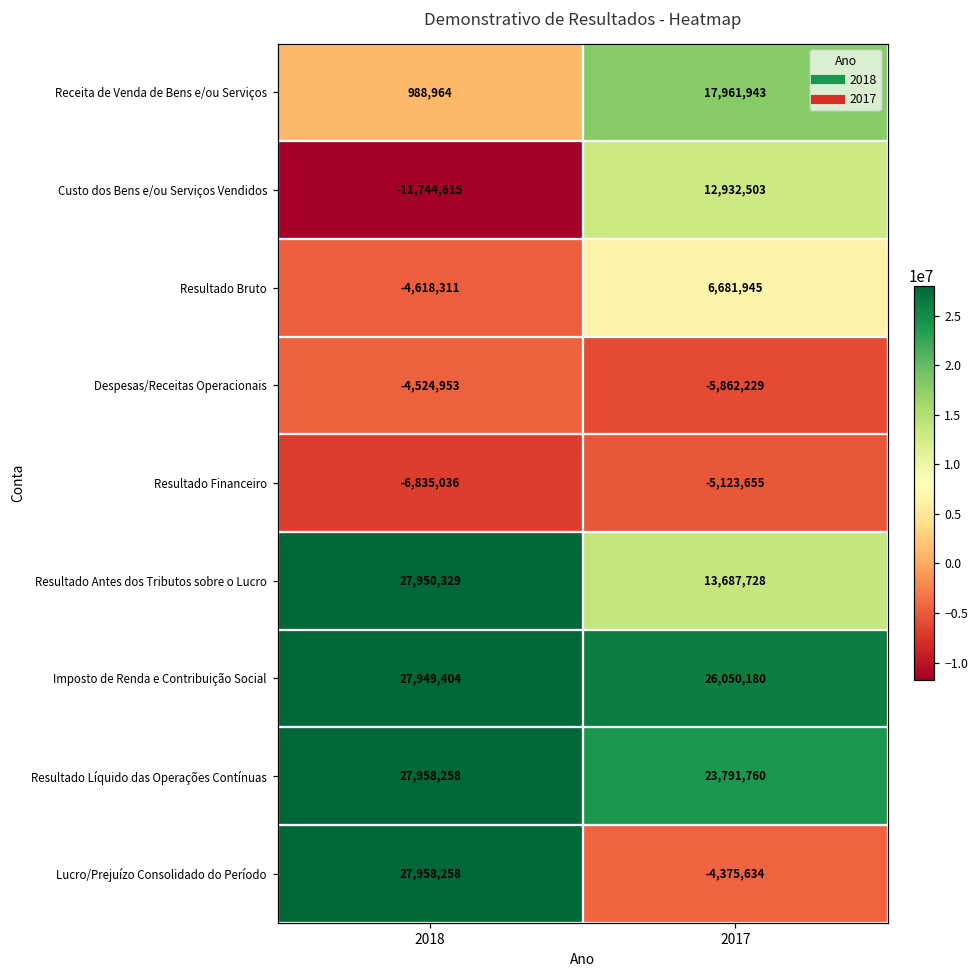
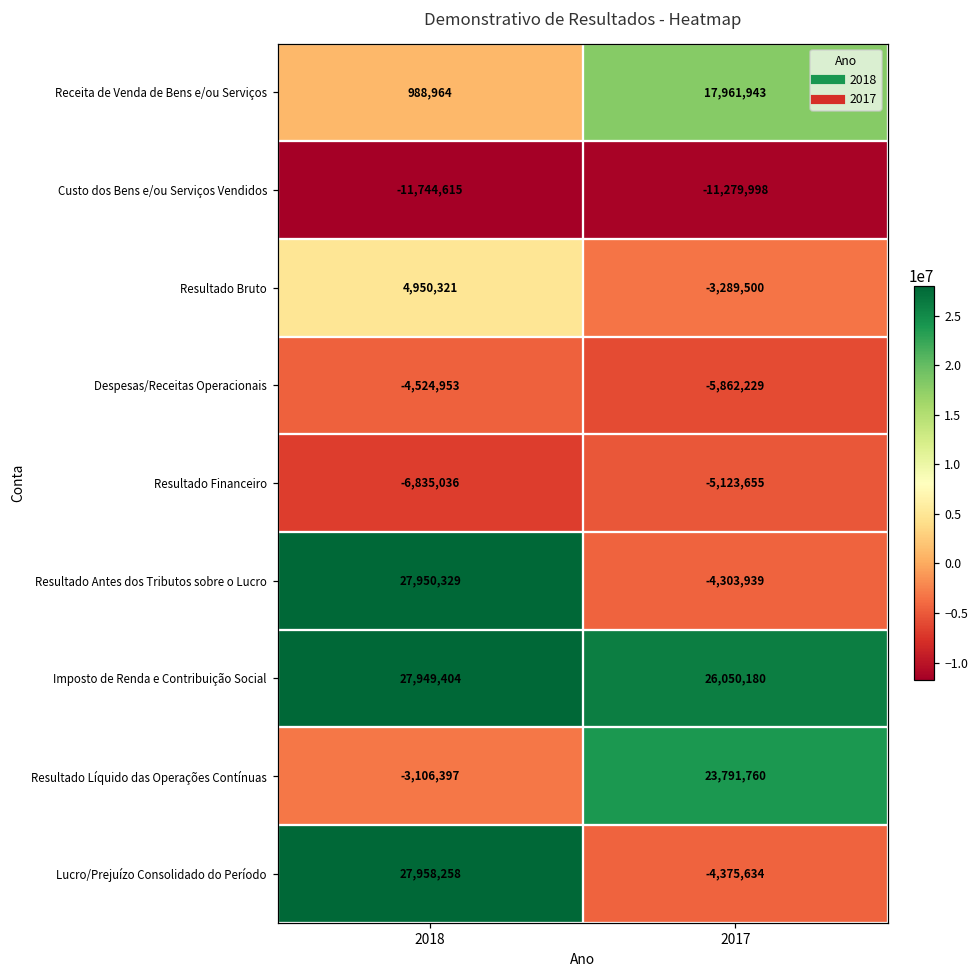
  {
    "Receita de Venda de Bens e/ou Serviços": {
      "2018": "988,964",
      "2017": "17,961,943"
    },
    "Custo dos Bens e/ou Serviços Vendidos": {
      "2018": "-11,744,615",
-     "2017": "12,932,503"
+     "2017": "-11,279,998"
    },
    "Resultado Bruto": {
-     "2018": "-4,618,311",
-     "2017": "6,681,945"
+     "2018": "4,950,321",
+     "2017": "-3,289,500"
    },
    "Despesas/Receitas Operacionais": {
      "2018": "-4,524,953",
      "2017": "-5,862,229"
    },
    "Resultado Financeiro": {
      "2018": "-6,835,036",
      "2017": "-5,123,655"
    },
    "Resultado Antes dos Tributos sobre o Lucro": {
      "2018": "27,950,329",
-     "2017": "13,687,728"
+     "2017": "-4,303,939"
    },
    "Imposto de Renda e Contribuição Social": {
      "2018": "27,949,404",
      "2017": "26,050,180"
    },
    "Resultado Líquido das Operações Contínuas": {
-     "2018": "27,958,258",
+     "2018": "-3,106,397",
      "2017": "23,791,760"
    },
    "Lucro/Prejuízo Consolidado do Período": {
      "2018": "27,958,258",
      "2017": "-4,375,634"
    }
  }
